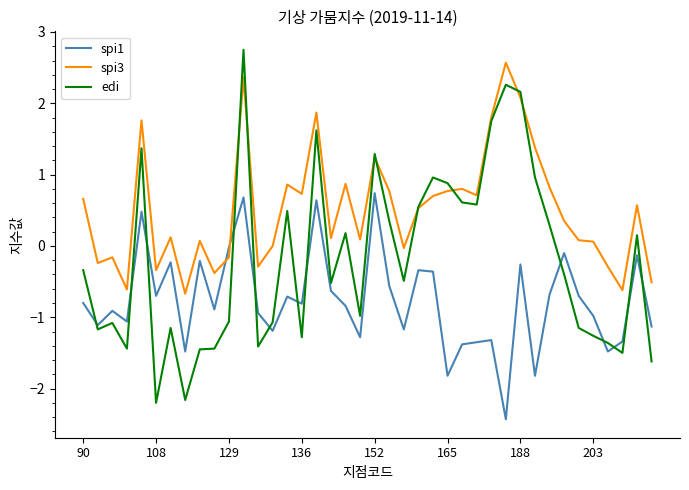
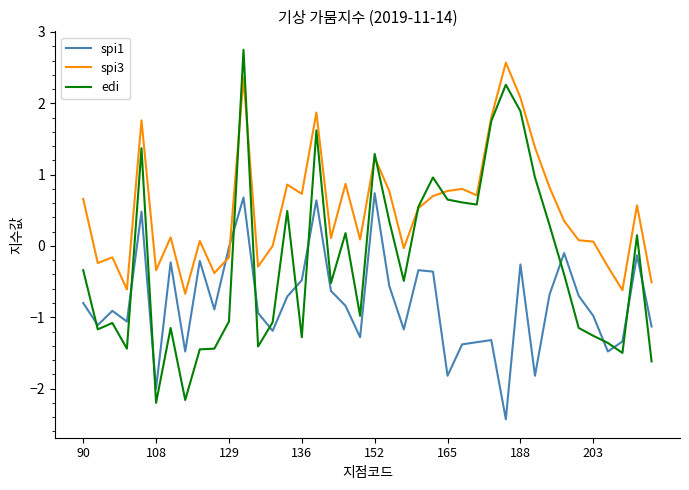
  {
    "spi1": {
      "90": -0.8,
-     "108": -0.7,
+     "108": -2.0,
      "129": 0.0,
-     "136": -0.8,
+     "136": -0.5,
      "152": 0.7,
      "165": -1.8,
      "188": -0.3,
      "203": -1.0
    },
    "spi3": {
      "90": 0.7,
      "108": -0.3,
      "129": -0.2,
      "136": 0.7,
      "152": 1.2,
      "165": 0.8,
      "188": 2.1,
      "203": 0.1
    },
    "edi": {
      "90": -0.3,
      "108": -2.2,
      "129": -1.1,
      "136": -1.3,
      "152": 1.3,
-     "165": 0.9,
-     "188": 2.2,
+     "165": 0.7,
+     "188": 1.9,
      "203": -1.3
    }
  }
